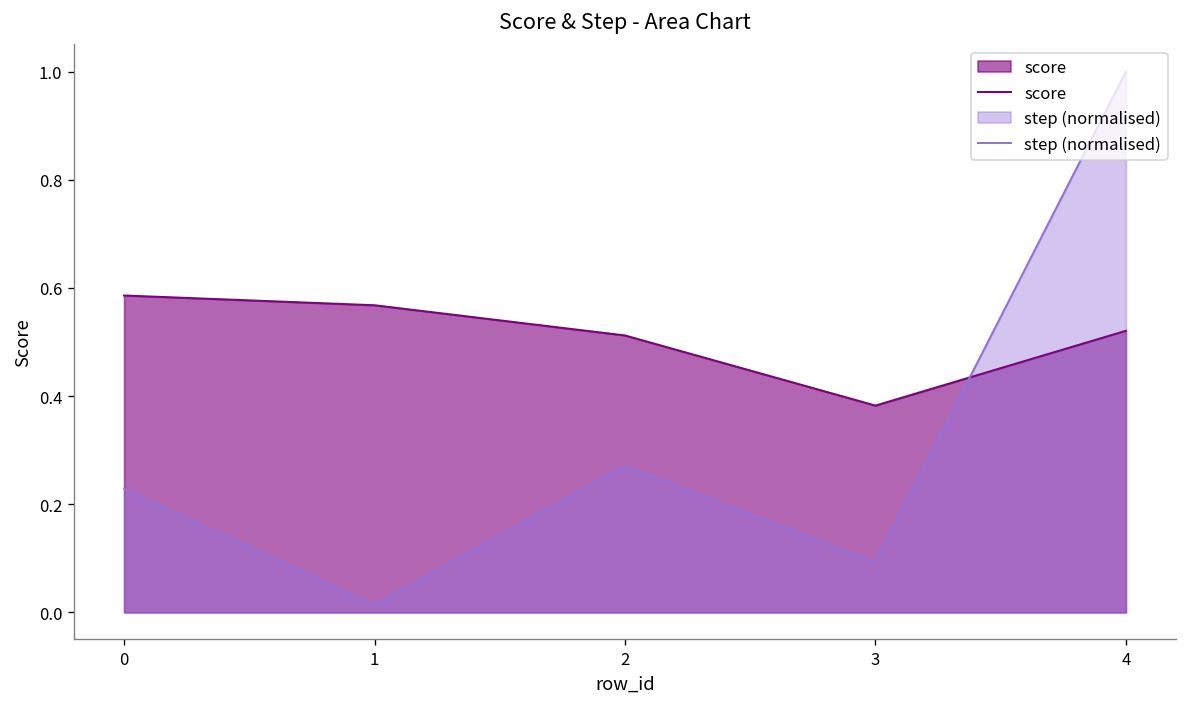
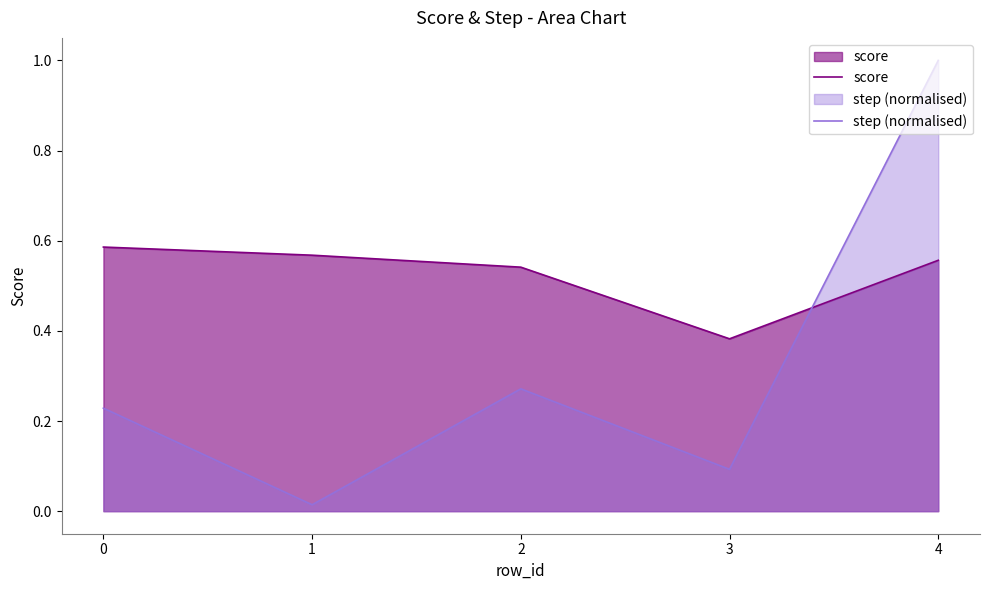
  {
    "score": {
      "0": 0.59,
      "1": 0.57,
-     "2": 0.51,
+     "2": 0.54,
      "3": 0.38,
-     "4": 0.52
+     "4": 0.56
    },
    "step (normalised)": {
      "0": 0.23,
      "1": 0.01,
      "2": 0.27,
      "3": 0.09
    }
  }
